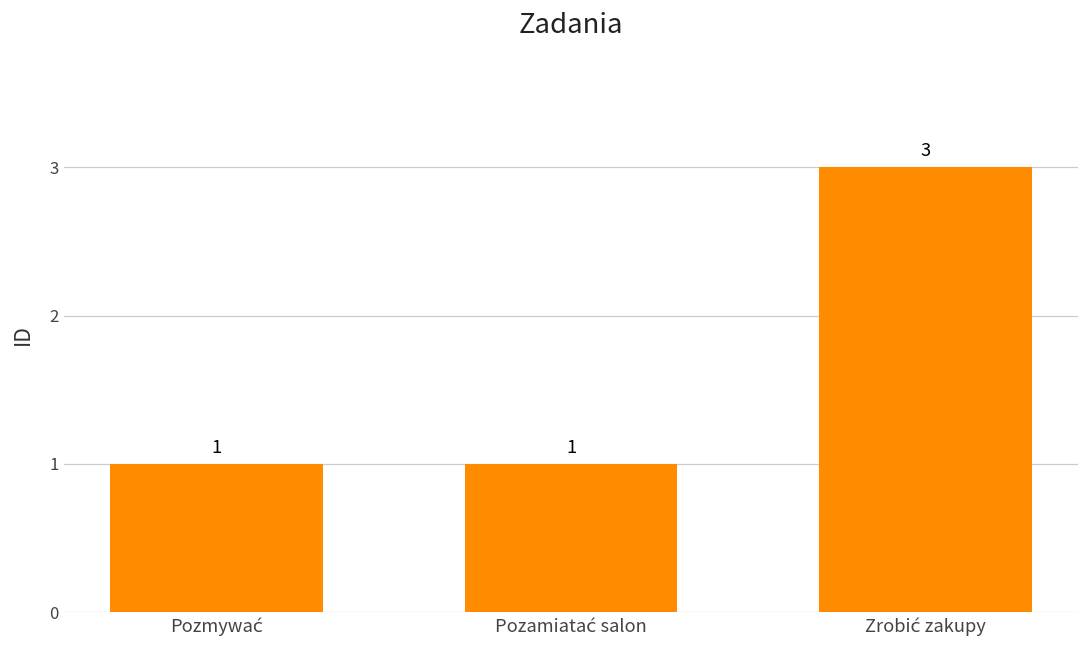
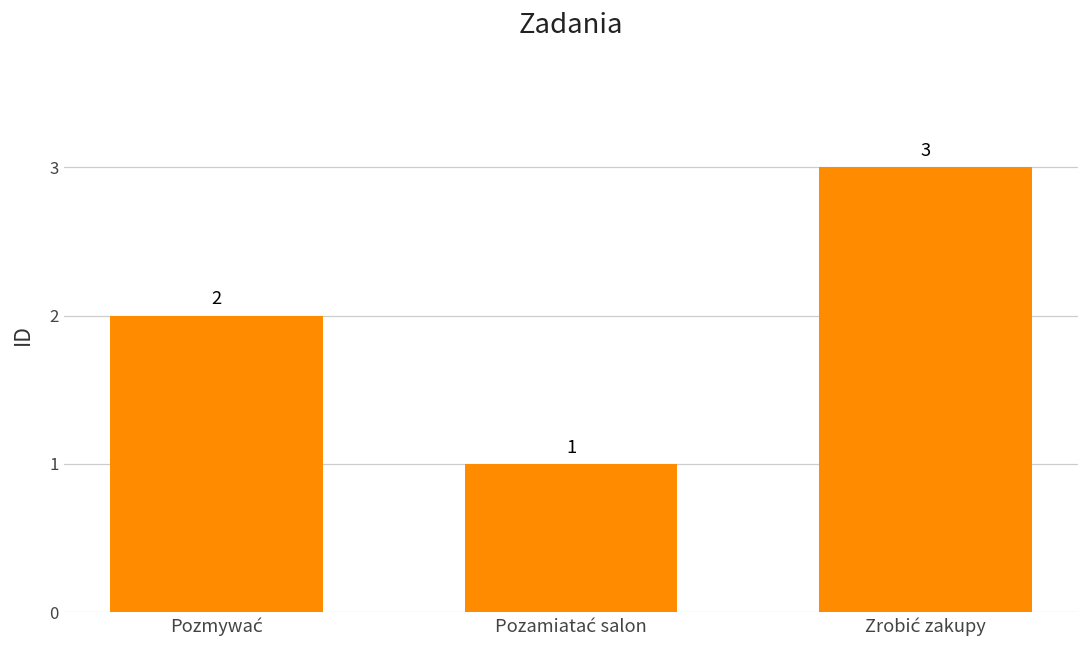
  {
-   "Pozmywać": 1,
+   "Pozmywać": 2,
    "Pozamiatać salon": 1,
    "Zrobić zakupy": 3
  }
